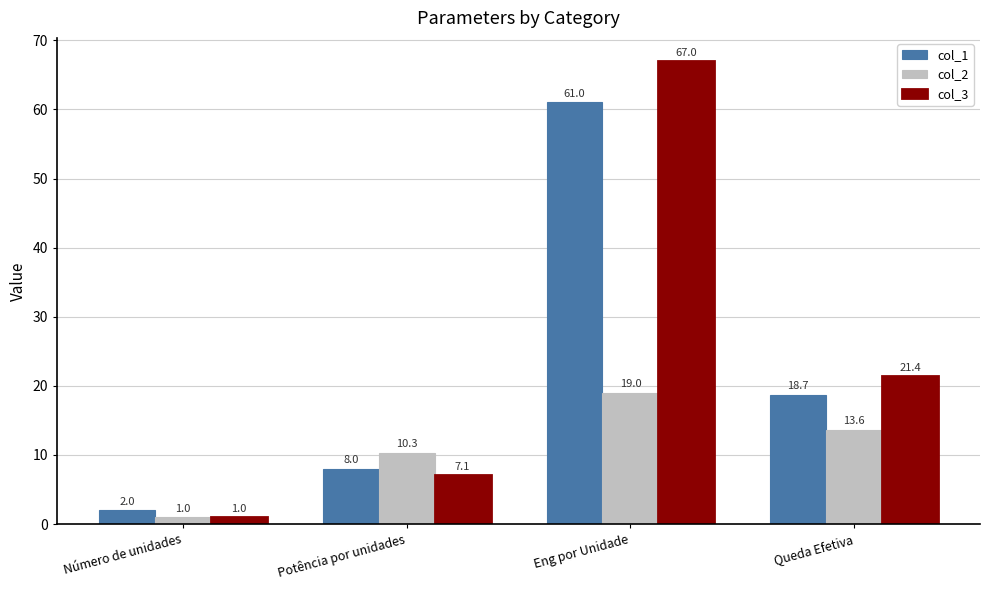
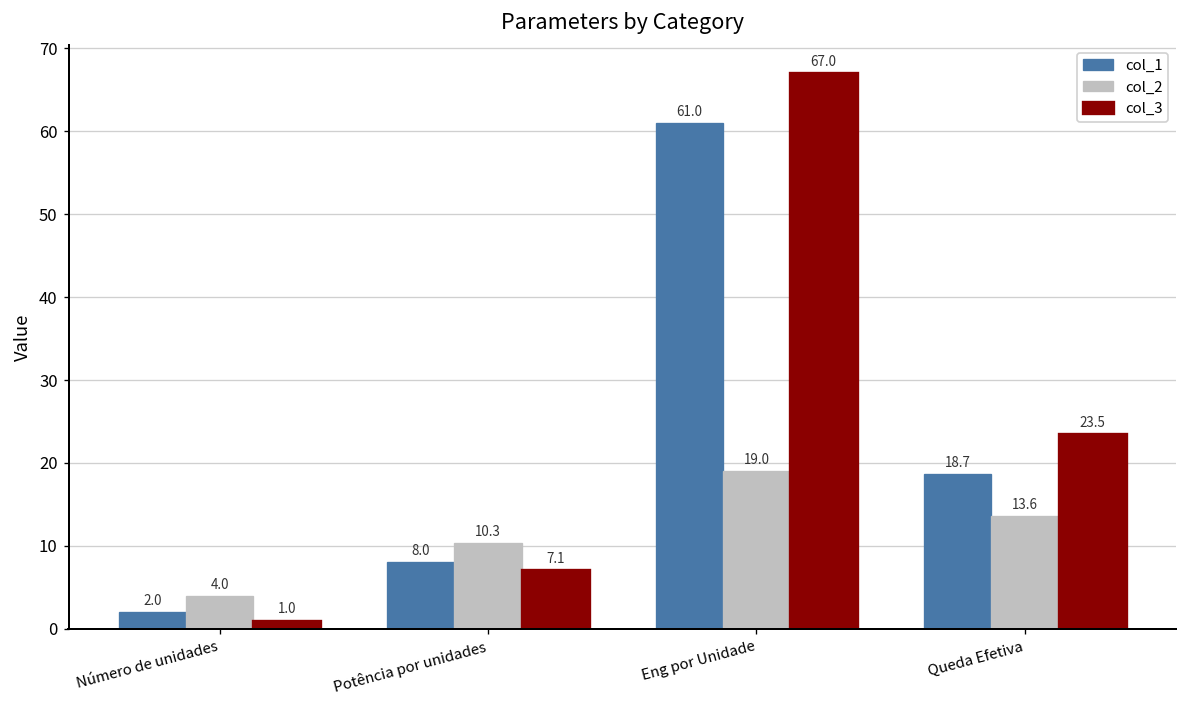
  {
    "col_1": {
      "Número de unidades": 2.0,
      "Potência por unidades": 8.0,
      "Eng por Unidade": 61.0,
      "Queda Efetiva": 18.7
    },
    "col_2": {
-     "Número de unidades": 1.0,
+     "Número de unidades": 4.0,
      "Potência por unidades": 10.3,
      "Eng por Unidade": 19.0,
      "Queda Efetiva": 13.6
    },
    "col_3": {
      "Número de unidades": 1.0,
      "Potência por unidades": 7.1,
      "Eng por Unidade": 67.0,
-     "Queda Efetiva": 21.4
+     "Queda Efetiva": 23.5
    }
  }
